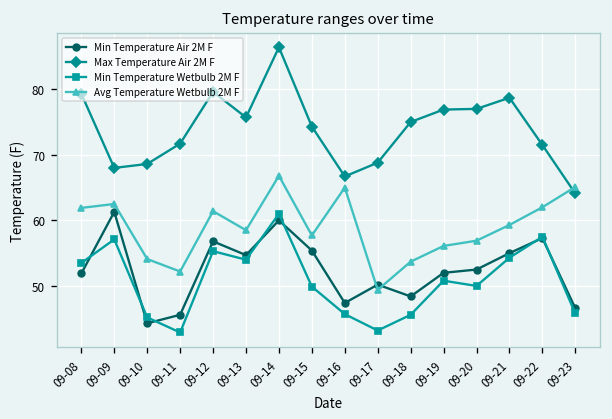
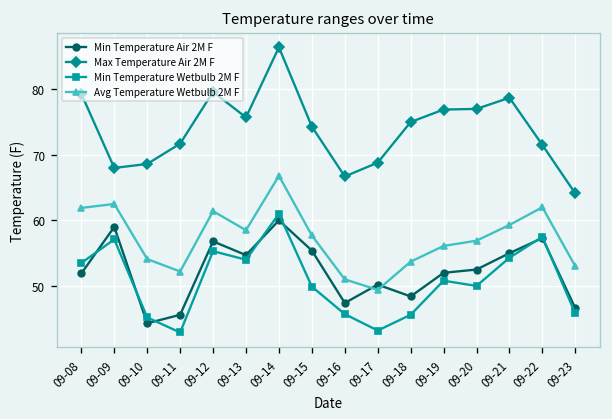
  {
    "Min Temperature Air 2M F": {
      "09-08": 52,
-     "09-09": 61,
+     "09-09": 59,
      "09-10": 44,
      "09-11": 46,
      "09-12": 57,
      "09-13": 55,
      "09-14": 60,
      "09-15": 55,
      "09-16": 47,
      "09-17": 50,
      "09-18": 48,
      "09-19": 52,
      "09-20": 53,
      "09-21": 55,
      "09-23": 47
    },
    "Avg Temperature Wetbulb 2M F": {
      "09-08": 62,
      "09-09": 63,
      "09-10": 54,
      "09-11": 52,
      "09-12": 61,
      "09-13": 59,
      "09-14": 67,
      "09-15": 58,
-     "09-16": 65,
+     "09-16": 51,
      "09-17": 49,
      "09-18": 54,
      "09-19": 56,
      "09-20": 57,
      "09-21": 59,
      "09-22": 62,
-     "09-23": 65
+     "09-23": 53
    }
  }
